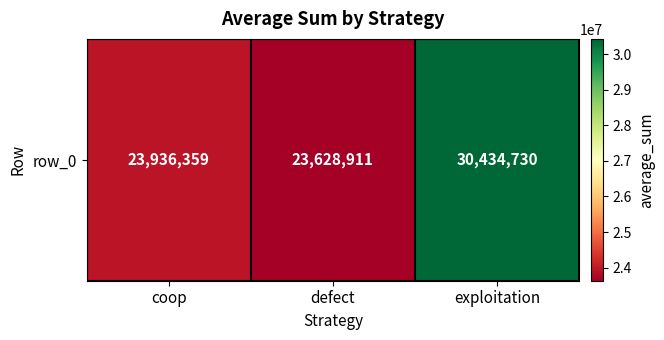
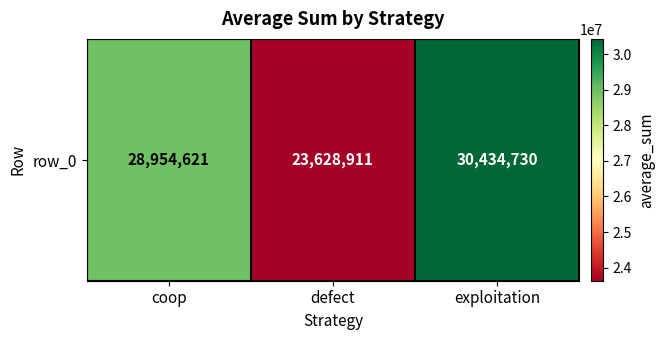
  {
    "row_0": {
-     "coop": "23,936,359",
+     "coop": "28,954,621",
      "defect": "23,628,911",
      "exploitation": "30,434,730"
    }
  }
